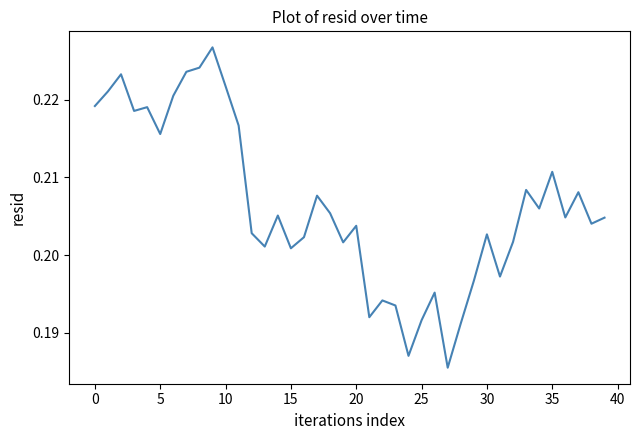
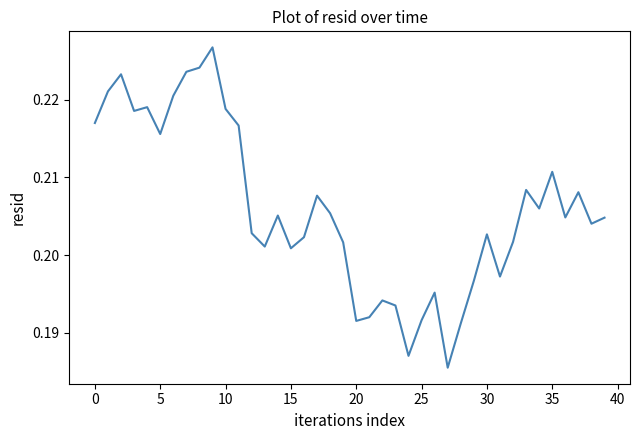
  {
-   "0": 0.219,
+   "0": 0.217,
    "5": 0.216,
-   "10": 0.222,
+   "10": 0.219,
    "15": 0.201,
-   "20": 0.204,
+   "20": 0.192,
    "25": 0.192,
    "30": 0.203,
    "35": 0.211
  }
